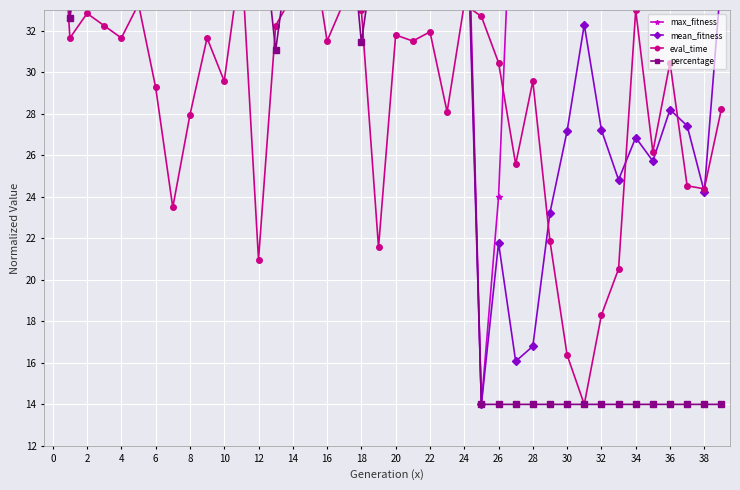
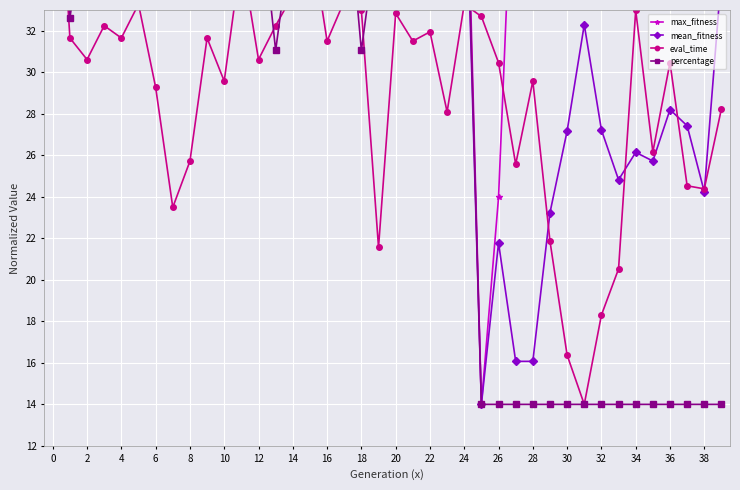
  {
    "max_fitness": {
      "26": 24.0
    },
    "mean_fitness": {
      "26": 21.8,
-     "28": 16.8,
+     "28": 16.1,
      "30": 27.2,
      "32": 27.2,
-     "34": 26.9,
+     "34": 26.1,
      "36": 28.2,
      "38": 24.2
    },
    "eval_time": {
-     "2": 32.8,
+     "2": 30.6,
      "4": 31.7,
      "6": 29.3,
-     "8": 27.9,
+     "8": 25.7,
      "10": 29.6,
-     "12": 21.0,
+     "12": 30.6,
      "16": 31.5,
      "18": 33.0,
-     "20": 31.8,
+     "20": 32.8,
      "22": 31.9,
      "26": 30.5,
      "28": 29.6,
      "30": 16.4,
      "32": 18.3,
      "34": 33.0,
      "38": 24.4
    },
    "percentage": {
-     "18": 31.4,
+     "18": 31.0,
      "26": 14.0,
      "28": 14.0,
      "30": 14.0,
      "32": 14.0,
      "34": 14.0,
      "36": 14.0,
      "38": 14.0
    }
  }
